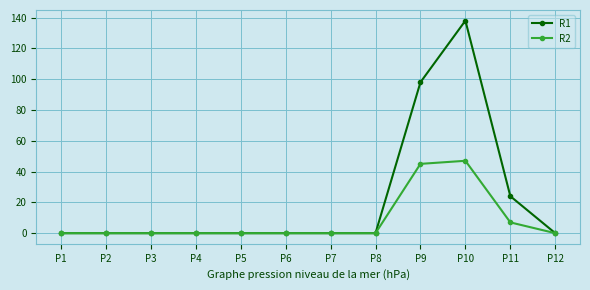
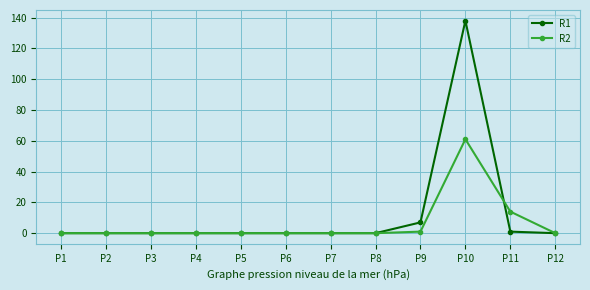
  {
    "R1": {
-     "P9": 98,
+     "P9": 7,
      "P10": 138,
-     "P11": 24
+     "P11": 1
    },
    "R2": {
-     "P9": 45,
-     "P10": 47,
-     "P11": 7
+     "P9": 1,
+     "P10": 61,
+     "P11": 14
    }
  }
